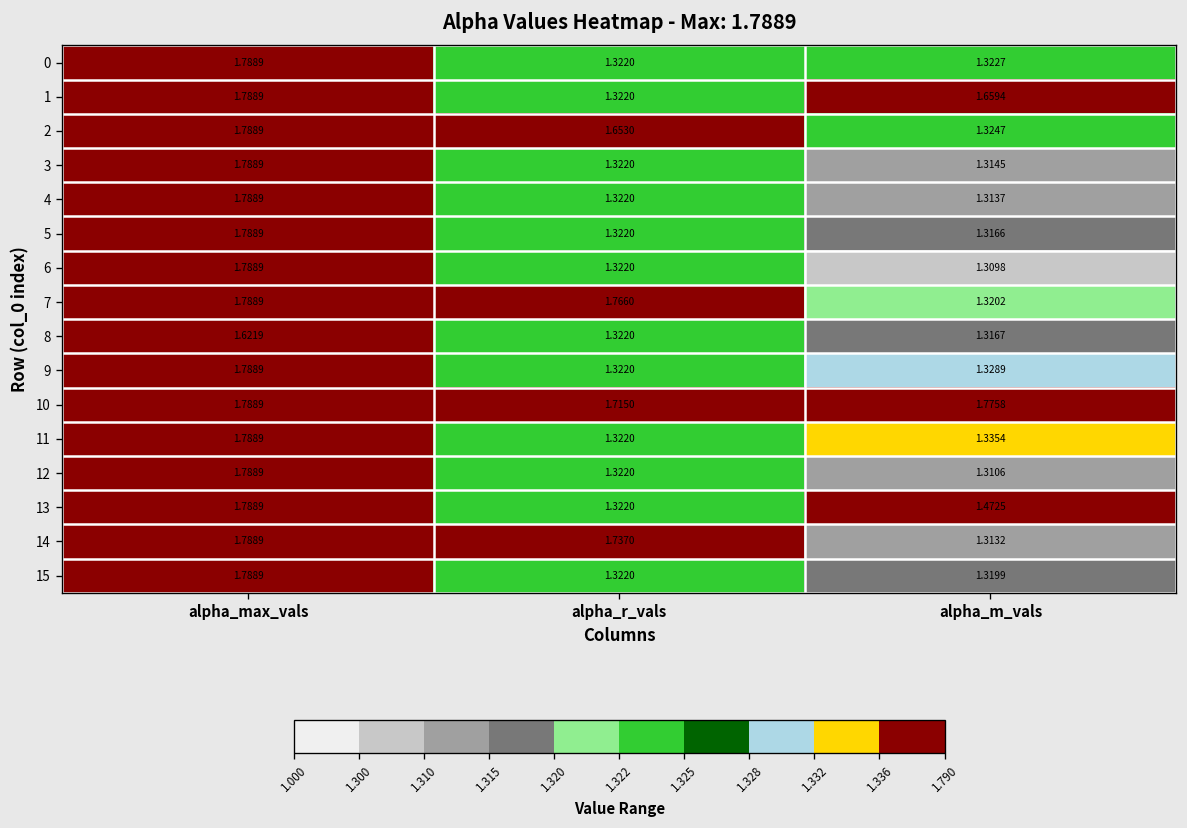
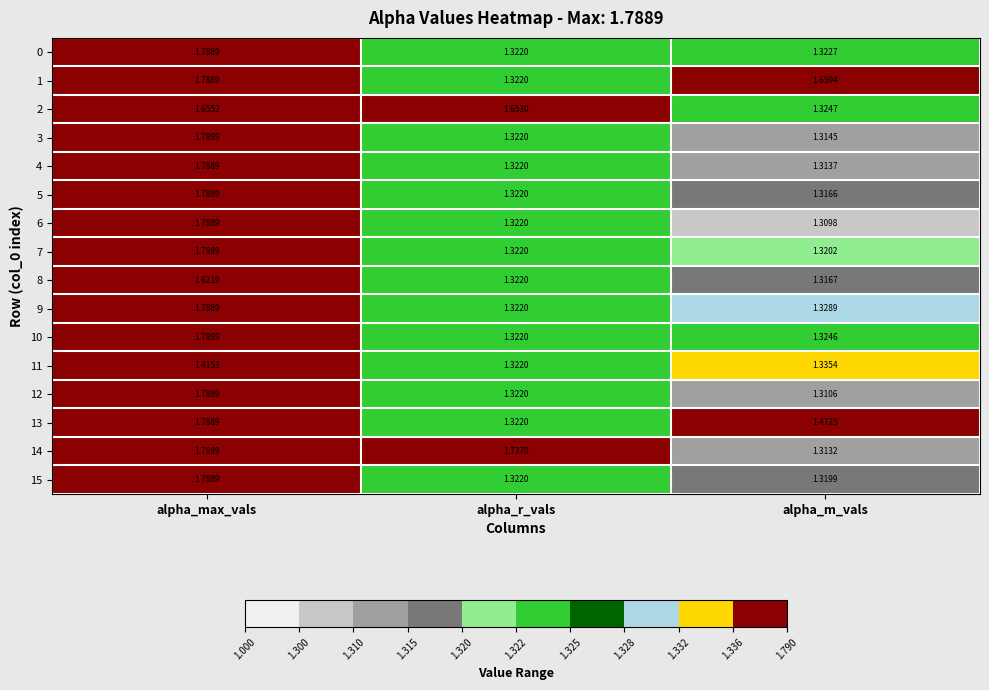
  {
    "0": {
      "alpha_max_vals": 1.7889,
      "alpha_r_vals": 1.3220,
      "alpha_m_vals": 1.3227
    },
    "1": {
      "alpha_max_vals": 1.7889,
      "alpha_r_vals": 1.3220,
      "alpha_m_vals": 1.6594
    },
    "2": {
-     "alpha_max_vals": 1.7889,
+     "alpha_max_vals": 1.6552,
      "alpha_r_vals": 1.6530,
      "alpha_m_vals": 1.3247
    },
    "3": {
      "alpha_max_vals": 1.7889,
      "alpha_r_vals": 1.3220,
      "alpha_m_vals": 1.3145
    },
    "4": {
      "alpha_max_vals": 1.7889,
      "alpha_r_vals": 1.3220,
      "alpha_m_vals": 1.3137
    },
    "5": {
      "alpha_max_vals": 1.7889,
      "alpha_r_vals": 1.3220,
      "alpha_m_vals": 1.3166
    },
    "6": {
      "alpha_max_vals": 1.7889,
      "alpha_r_vals": 1.3220,
      "alpha_m_vals": 1.3098
    },
    "7": {
      "alpha_max_vals": 1.7889,
-     "alpha_r_vals": 1.7660,
+     "alpha_r_vals": 1.3220,
      "alpha_m_vals": 1.3202
    },
    "8": {
      "alpha_max_vals": 1.6219,
      "alpha_r_vals": 1.3220,
      "alpha_m_vals": 1.3167
    },
    "9": {
      "alpha_max_vals": 1.7889,
      "alpha_r_vals": 1.3220,
      "alpha_m_vals": 1.3289
    },
    "10": {
      "alpha_max_vals": 1.7889,
-     "alpha_r_vals": 1.7150,
-     "alpha_m_vals": 1.7758
+     "alpha_r_vals": 1.3220,
+     "alpha_m_vals": 1.3246
    },
    "11": {
-     "alpha_max_vals": 1.7889,
+     "alpha_max_vals": 1.4153,
      "alpha_r_vals": 1.3220,
      "alpha_m_vals": 1.3354
    },
    "12": {
      "alpha_max_vals": 1.7889,
      "alpha_r_vals": 1.3220,
      "alpha_m_vals": 1.3106
    },
    "13": {
      "alpha_max_vals": 1.7889,
      "alpha_r_vals": 1.3220,
      "alpha_m_vals": 1.4725
    },
    "14": {
      "alpha_max_vals": 1.7889,
      "alpha_r_vals": 1.7370,
      "alpha_m_vals": 1.3132
    },
    "15": {
      "alpha_max_vals": 1.7889,
      "alpha_r_vals": 1.3220,
      "alpha_m_vals": 1.3199
    }
  }
